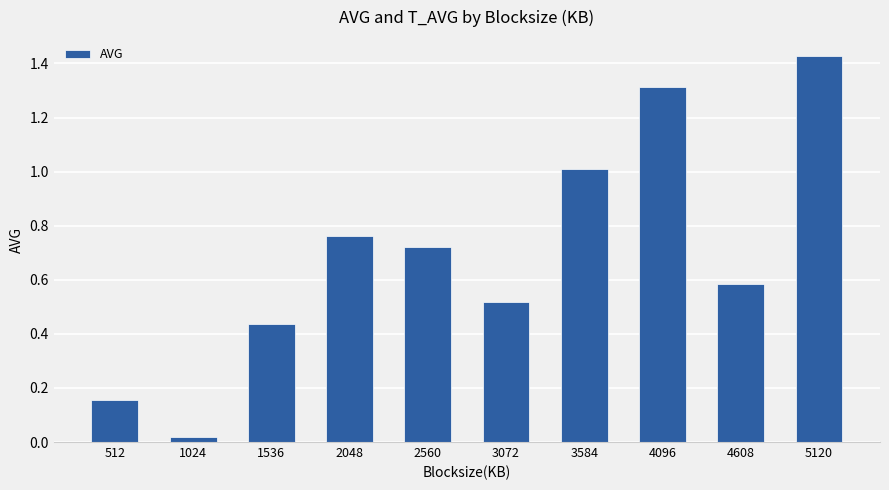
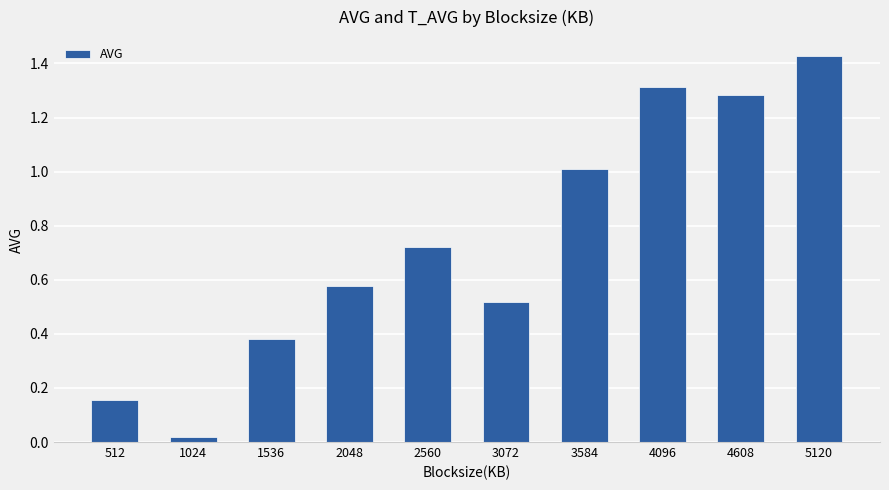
  {
    "512": 0.15,
    "1024": 0.02,
-   "1536": 0.44,
-   "2048": 0.76,
+   "1536": 0.38,
+   "2048": 0.58,
    "2560": 0.72,
    "3072": 0.52,
    "3584": 1.01,
    "4096": 1.31,
-   "4608": 0.58,
+   "4608": 1.28,
    "5120": 1.43
  }
